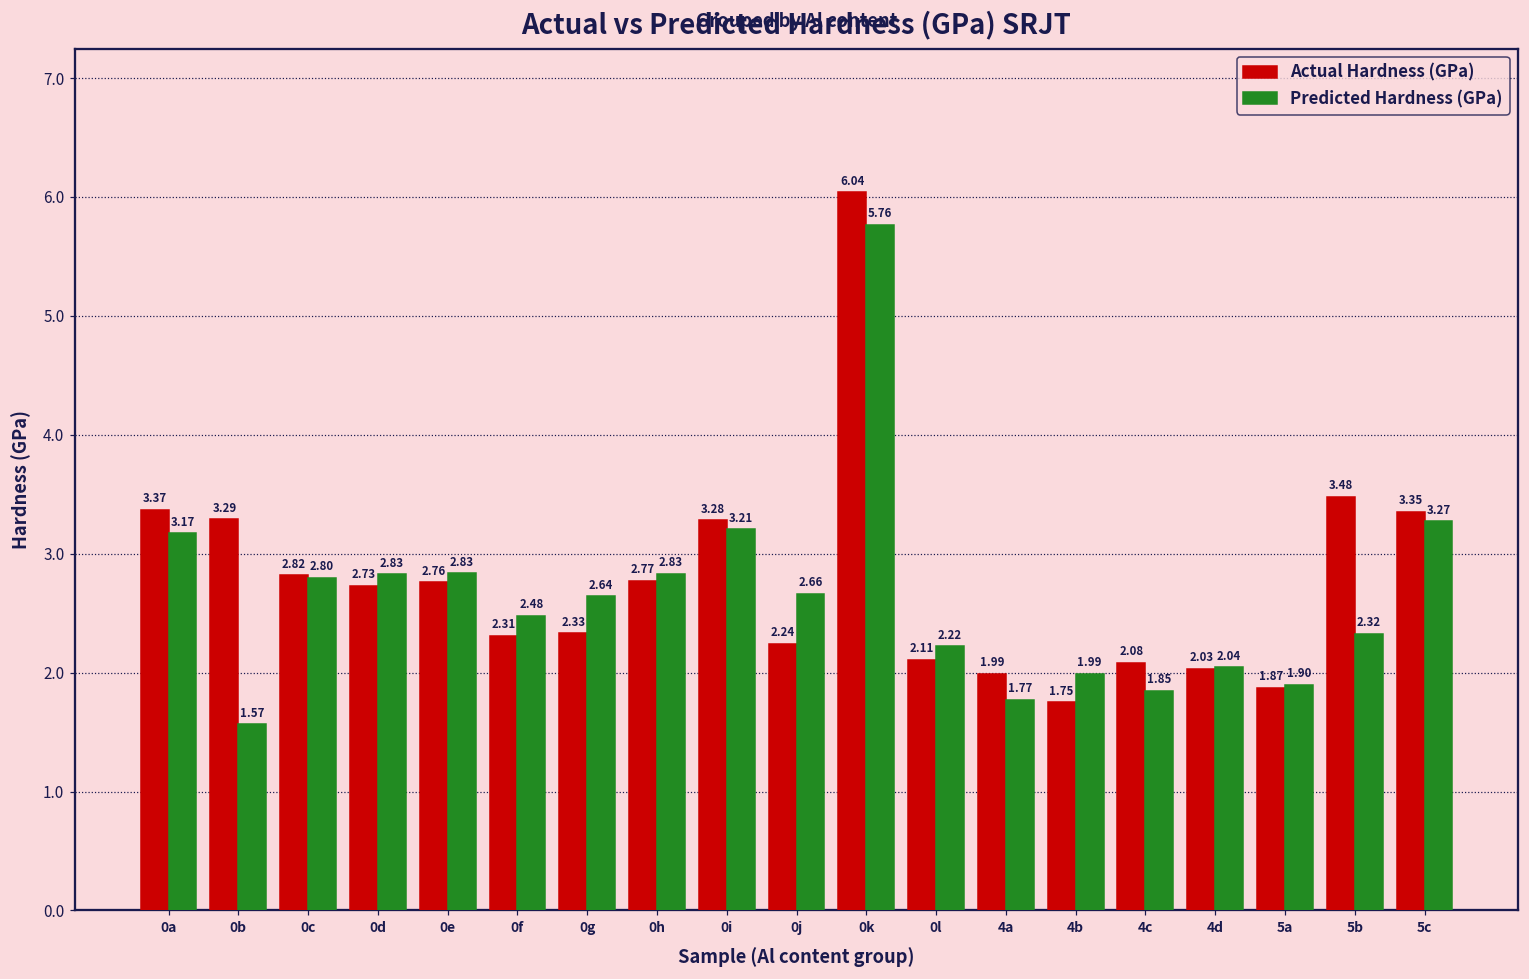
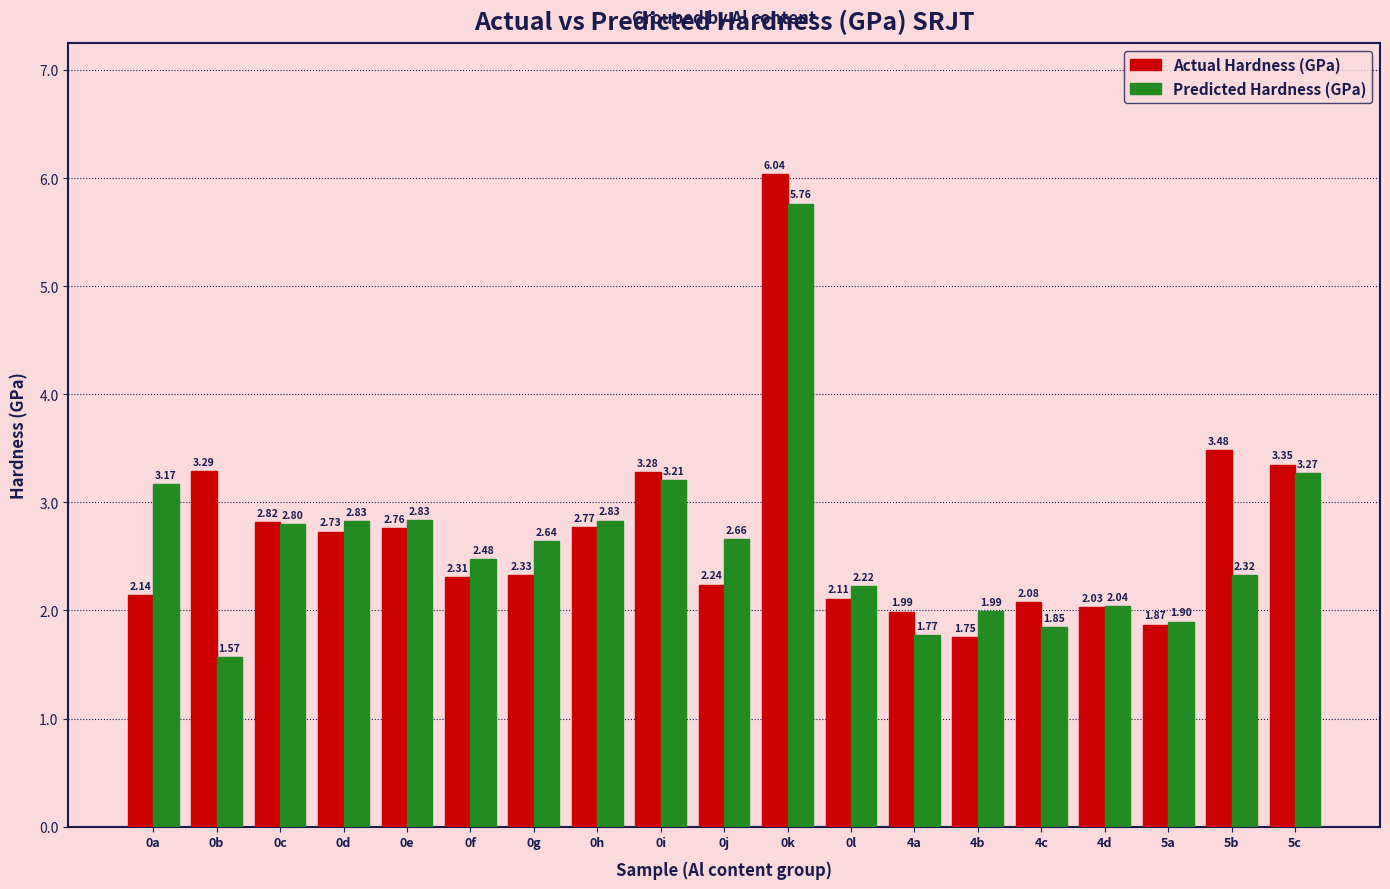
  {
    "Actual Hardness (GPa)": {
-     "0a": 3.37,
+     "0a": 2.14,
      "0b": 3.29,
      "0c": 2.82,
      "0d": 2.73,
      "0e": 2.76,
      "0f": 2.31,
      "0g": 2.33,
      "0h": 2.77,
      "0i": 3.28,
      "0j": 2.24,
      "0k": 6.04,
      "0l": 2.11,
      "4a": 1.99,
      "4b": 1.75,
      "4c": 2.08,
      "4d": 2.03,
      "5a": 1.87,
      "5b": 3.48,
      "5c": 3.35
    },
    "Predicted Hardness (GPa)": {
      "0a": 3.17,
      "0b": 1.57,
      "0c": 2.80,
      "0d": 2.83,
      "0e": 2.83,
      "0f": 2.48,
      "0g": 2.64,
      "0h": 2.83,
      "0i": 3.21,
      "0j": 2.66,
      "0k": 5.76,
      "0l": 2.22,
      "4a": 1.77,
      "4b": 1.99,
      "4c": 1.85,
      "4d": 2.04,
      "5a": 1.90,
      "5b": 2.32,
      "5c": 3.27
    }
  }
